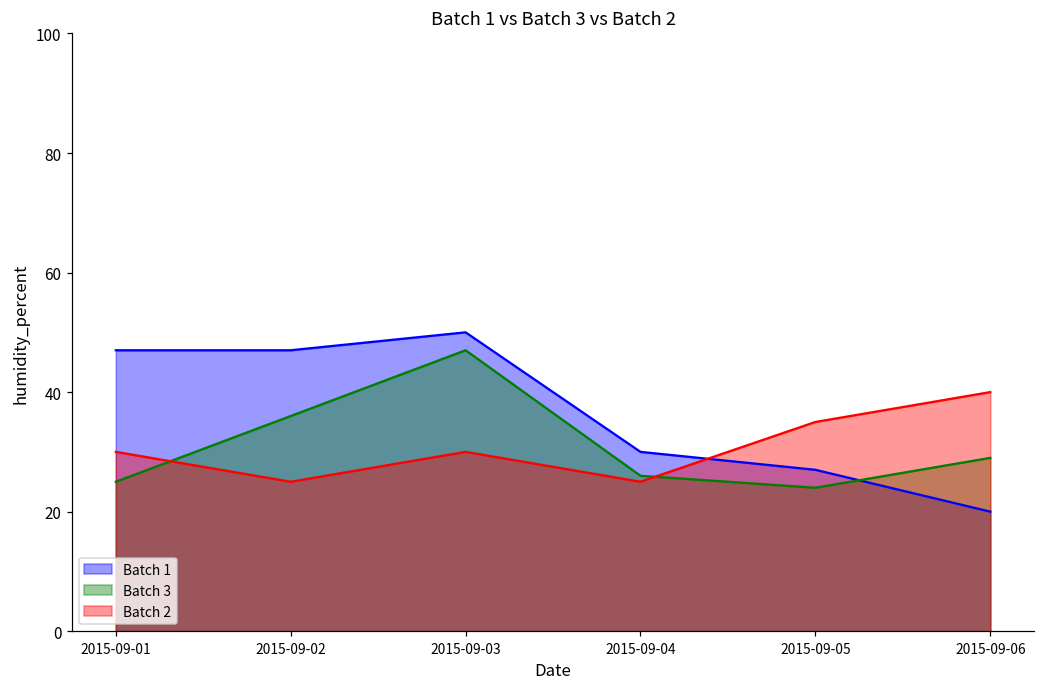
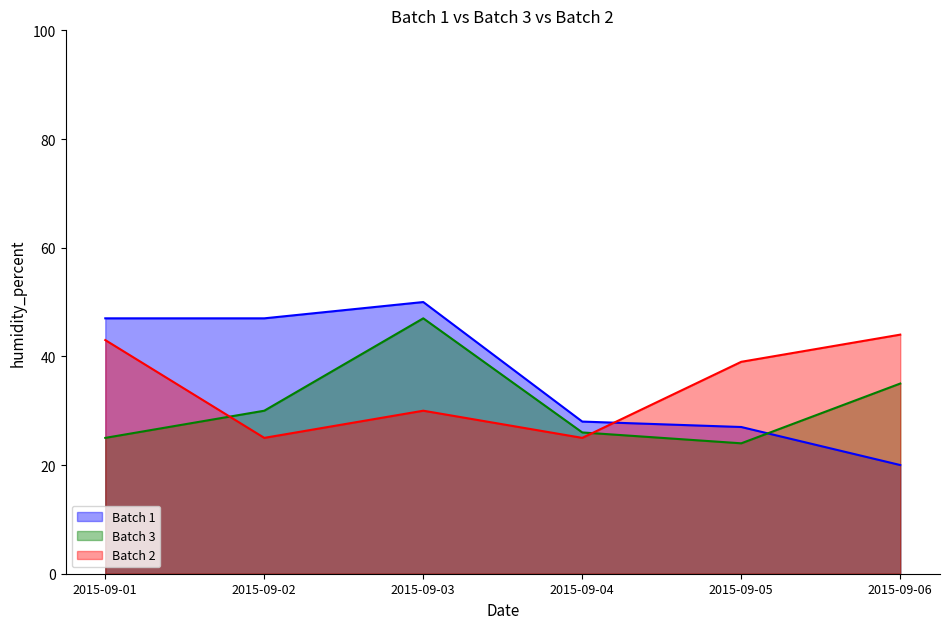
  {
    "Batch 1": {
      "2015-09-01": 47,
      "2015-09-02": 47,
      "2015-09-03": 50,
-     "2015-09-04": 30,
+     "2015-09-04": 28,
      "2015-09-05": 27,
      "2015-09-06": 20
    },
    "Batch 3": {
      "2015-09-01": 25,
-     "2015-09-02": 36,
+     "2015-09-02": 30,
      "2015-09-03": 47,
      "2015-09-04": 26,
      "2015-09-05": 24,
-     "2015-09-06": 29
+     "2015-09-06": 35
    },
    "Batch 2": {
-     "2015-09-01": 30,
+     "2015-09-01": 43,
      "2015-09-02": 25,
      "2015-09-03": 30,
      "2015-09-04": 25,
-     "2015-09-05": 35,
-     "2015-09-06": 40
+     "2015-09-05": 39,
+     "2015-09-06": 44
    }
  }
